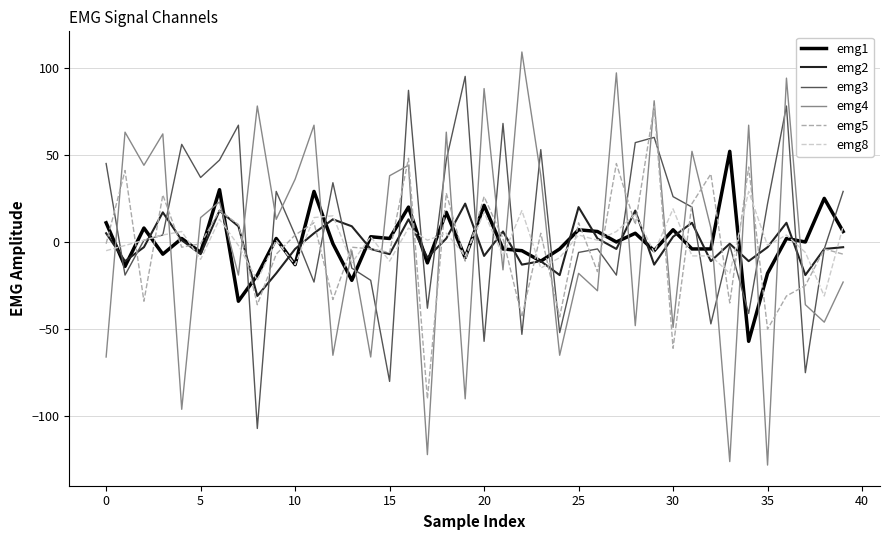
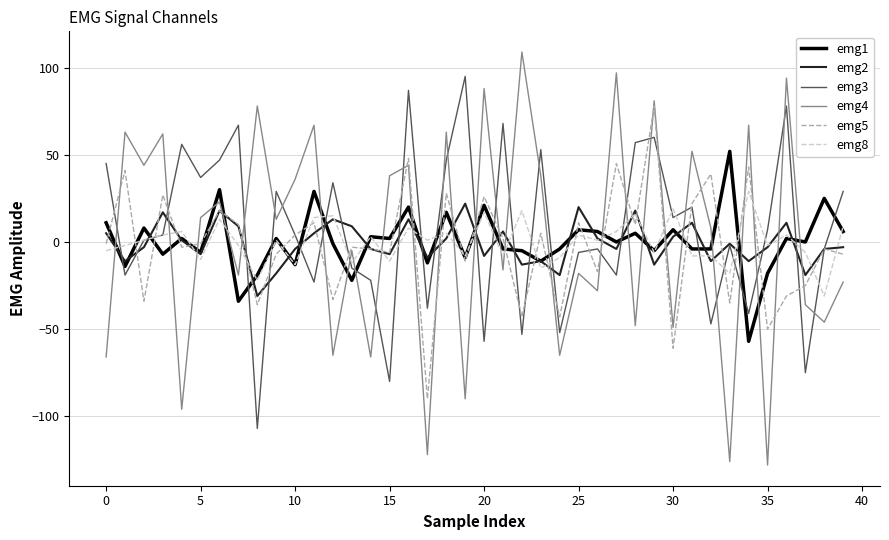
  {
    "emg3": {
      "0": 45,
      "5": 37,
      "15": -80,
      "20": -57,
      "25": -6,
-     "30": 26,
-     "35": 22
+     "30": 14,
+     "35": 7
    }
  }
